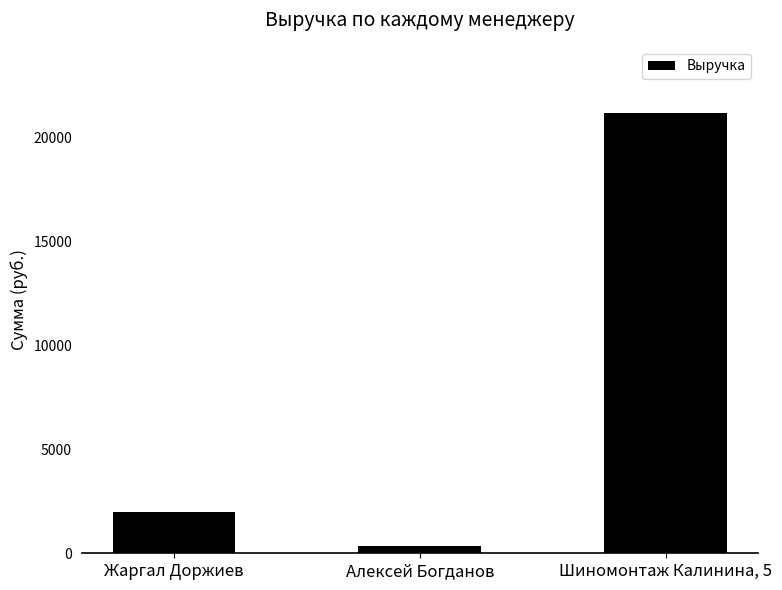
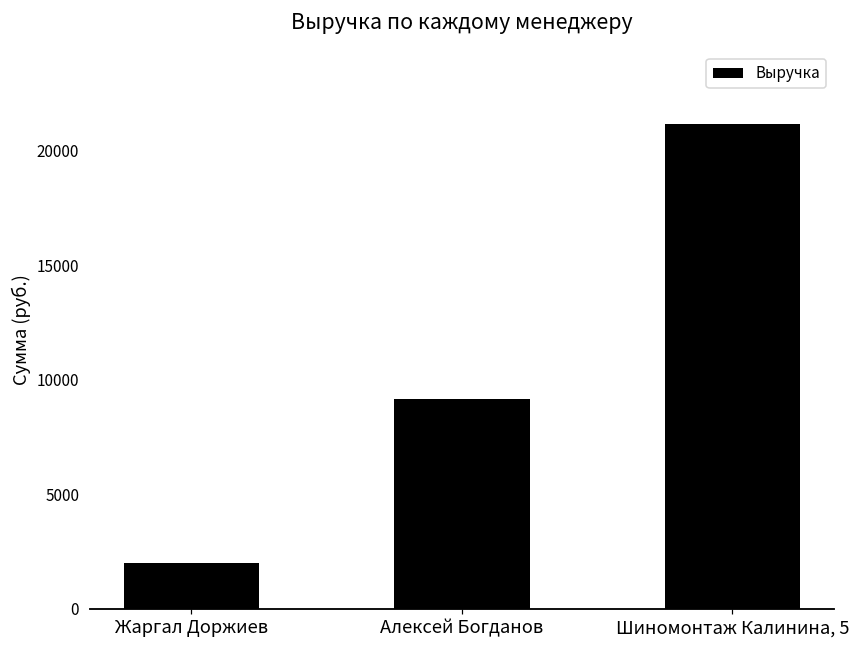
  {
    "Жаргал Доржиев": 2000,
-   "Алексей Богданов": 400,
+   "Алексей Богданов": 9100,
    "Шиномонтаж Калинина, 5": 21200
  }
